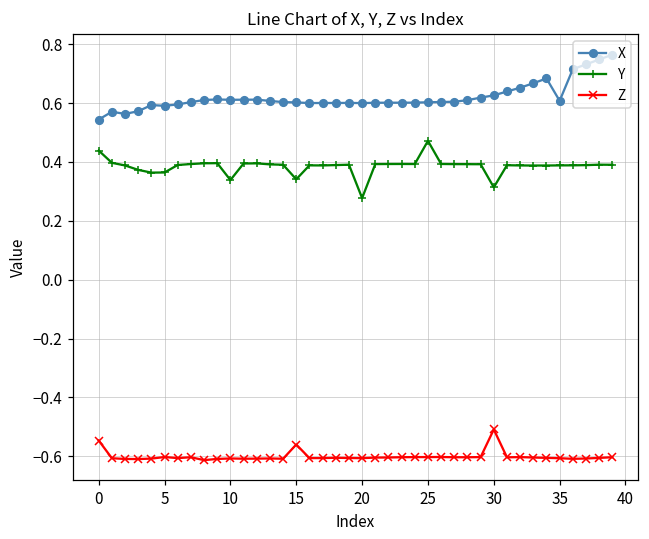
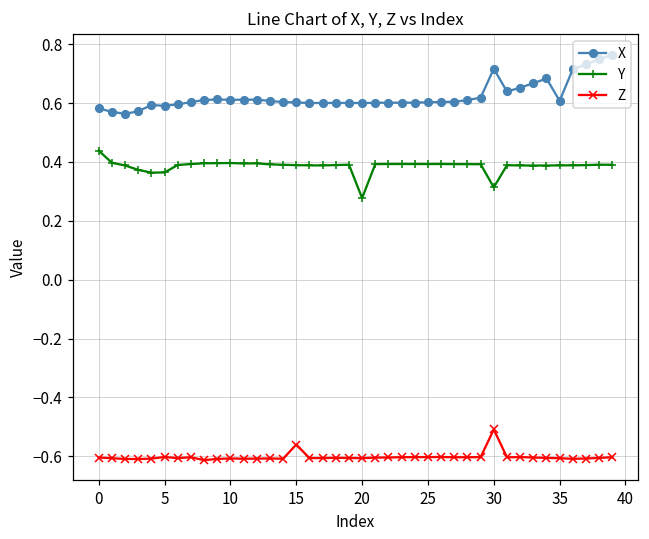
  {
    "X": {
-     "0": 0.54,
+     "0": 0.58,
      "5": 0.59,
      "10": 0.61,
      "15": 0.60,
      "20": 0.60,
      "25": 0.60,
-     "30": 0.63,
+     "30": 0.72,
      "35": 0.61
    },
    "Y": {
      "0": 0.44,
      "5": 0.36,
-     "10": 0.34,
-     "15": 0.34,
+     "10": 0.40,
+     "15": 0.39,
      "20": 0.28,
-     "25": 0.47,
+     "25": 0.39,
      "30": 0.31,
      "35": 0.39
    },
    "Z": {
-     "0": -0.55,
+     "0": -0.60,
      "5": -0.60,
      "10": -0.61,
      "15": -0.56,
      "20": -0.61,
      "25": -0.60,
      "30": -0.51,
      "35": -0.61
    }
  }
